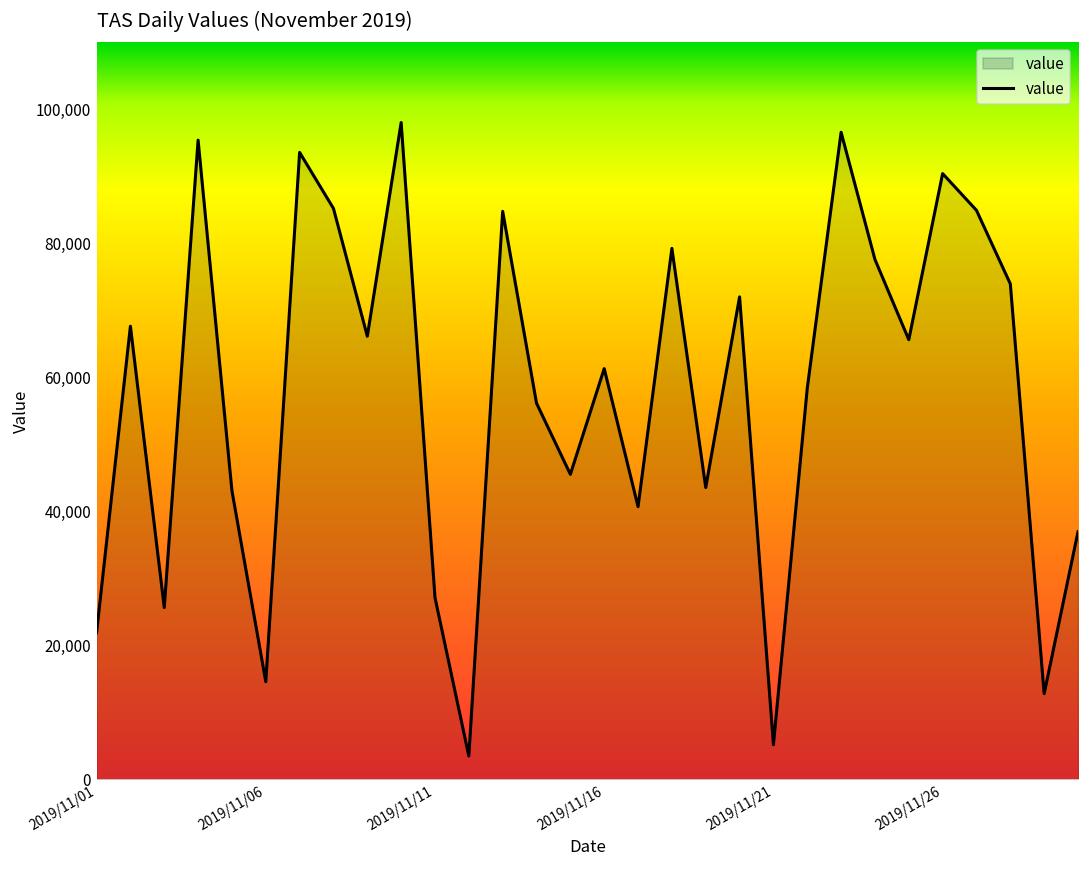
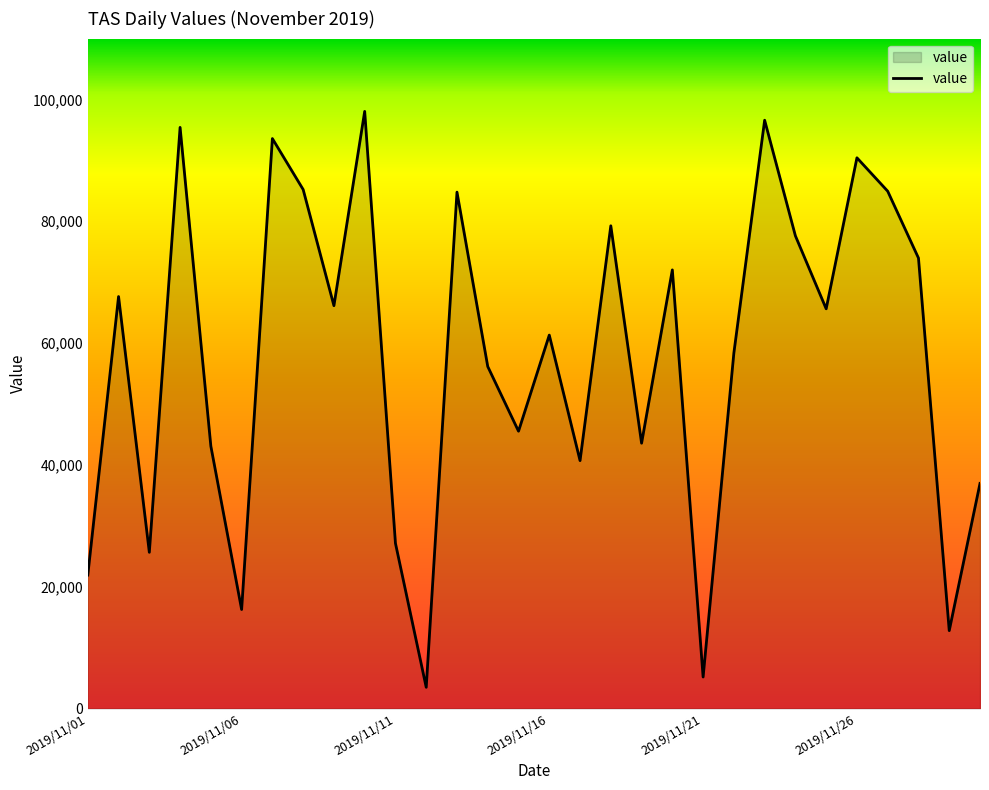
  {
    "2019/11/01": "22,000",
-   "2019/11/06": "15,000",
+   "2019/11/06": "16,000",
    "2019/11/11": "27,000",
    "2019/11/16": "61,000",
    "2019/11/21": "5,000",
    "2019/11/26": "90,000"
  }
